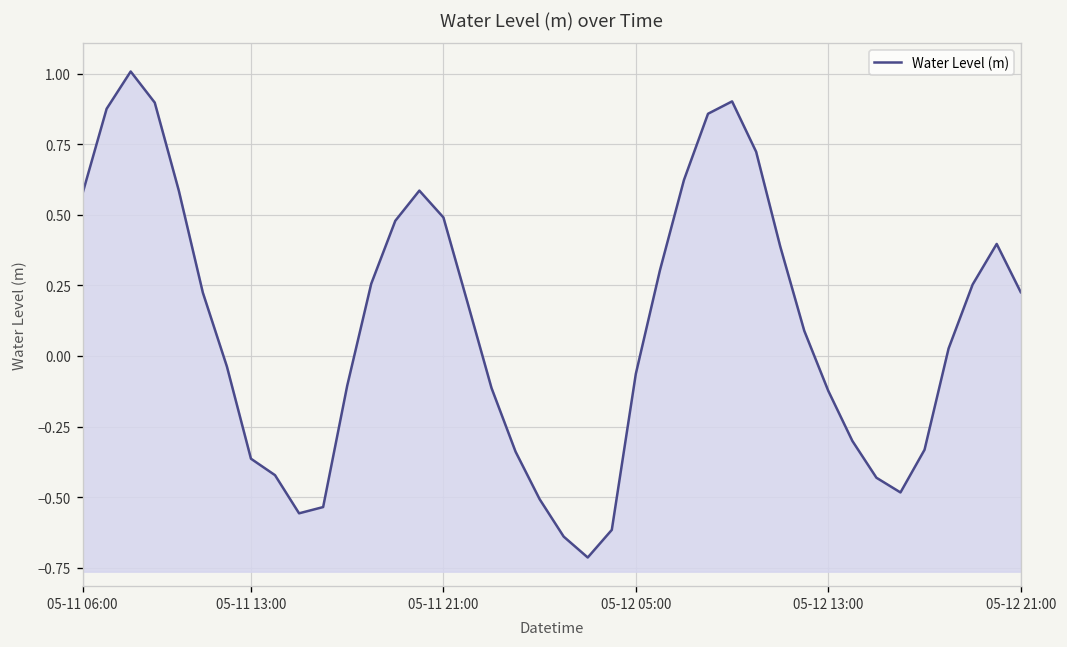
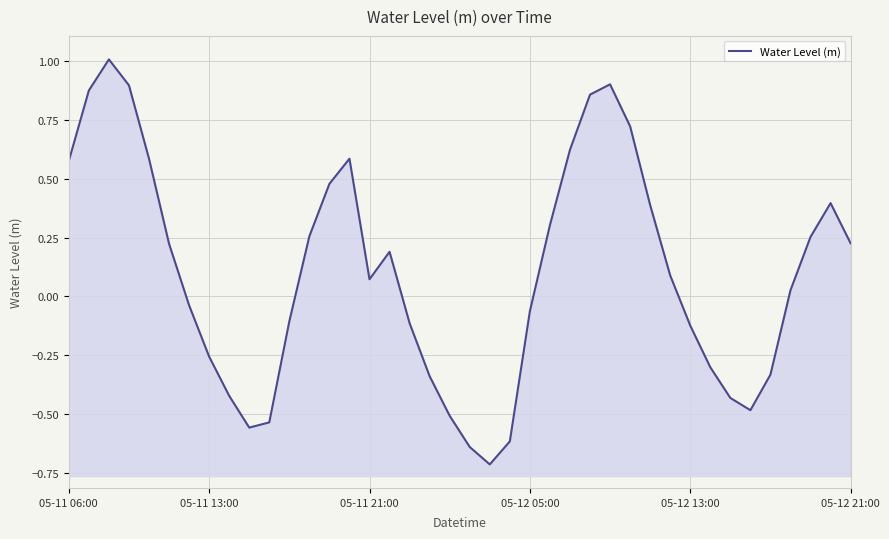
  {
    "05-11 06:00": 0.58,
-   "05-11 13:00": -0.36,
-   "05-11 21:00": 0.49,
+   "05-11 13:00": -0.26,
+   "05-11 21:00": 0.07,
    "05-12 05:00": -0.06,
    "05-12 13:00": -0.12,
    "05-12 21:00": 0.23
  }
